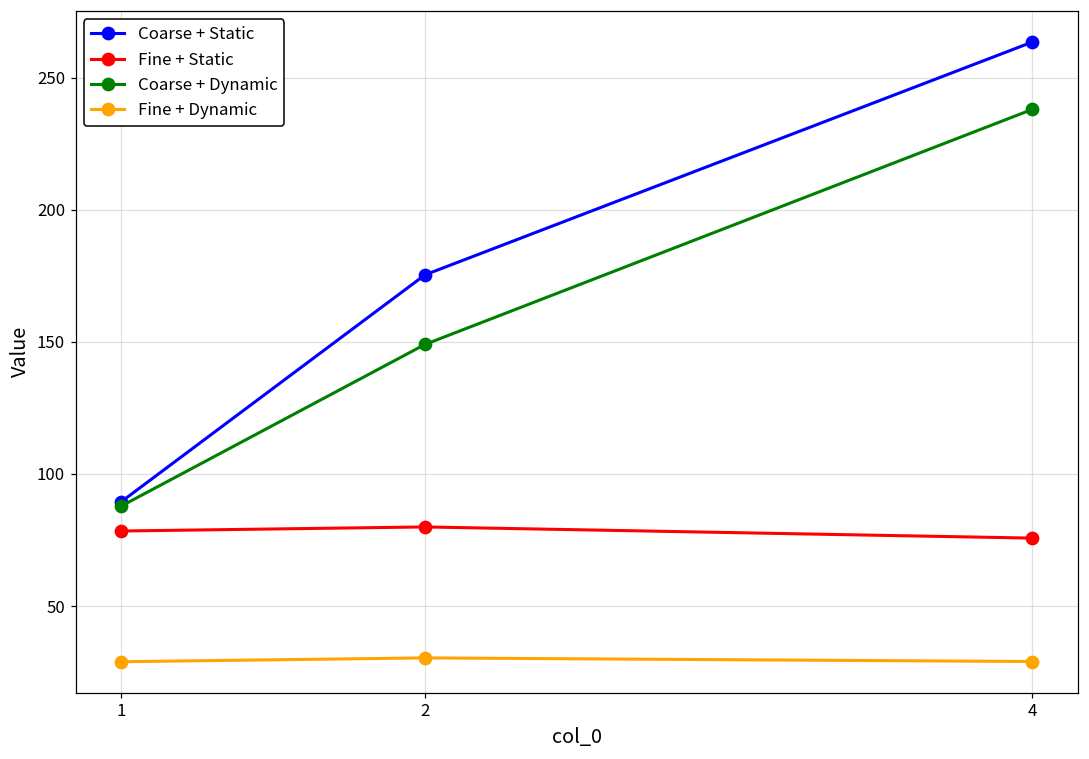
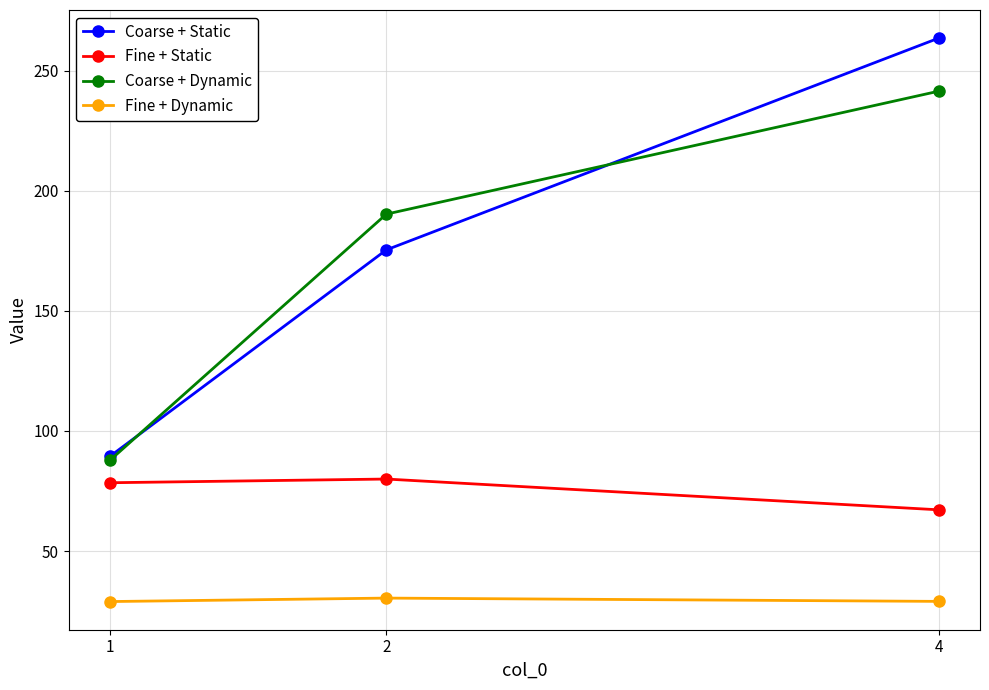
  {
    "Coarse + Static": {
      "1": 89,
      "2": 175,
      "4": 263
    },
    "Fine + Static": {
      "1": 78,
      "2": 80,
-     "4": 76
+     "4": 67
    },
    "Coarse + Dynamic": {
      "1": 88,
-     "2": 149,
-     "4": 238
+     "2": 190,
+     "4": 241
    },
    "Fine + Dynamic": {
      "1": 29,
      "2": 30,
      "4": 29
    }
  }
